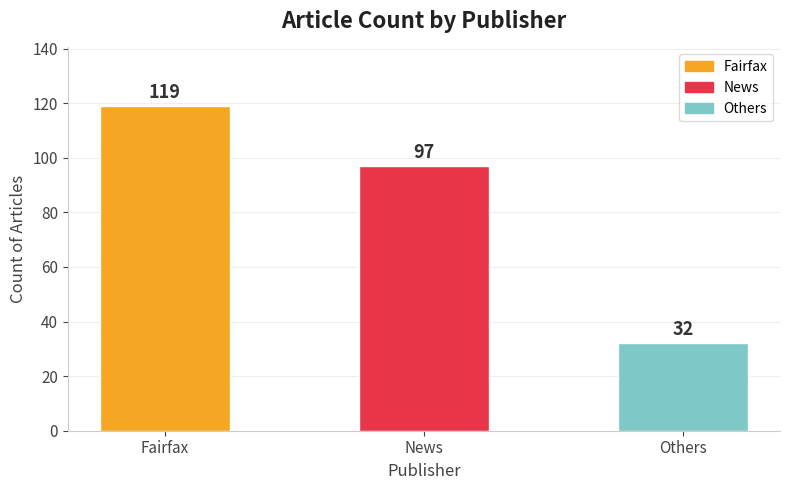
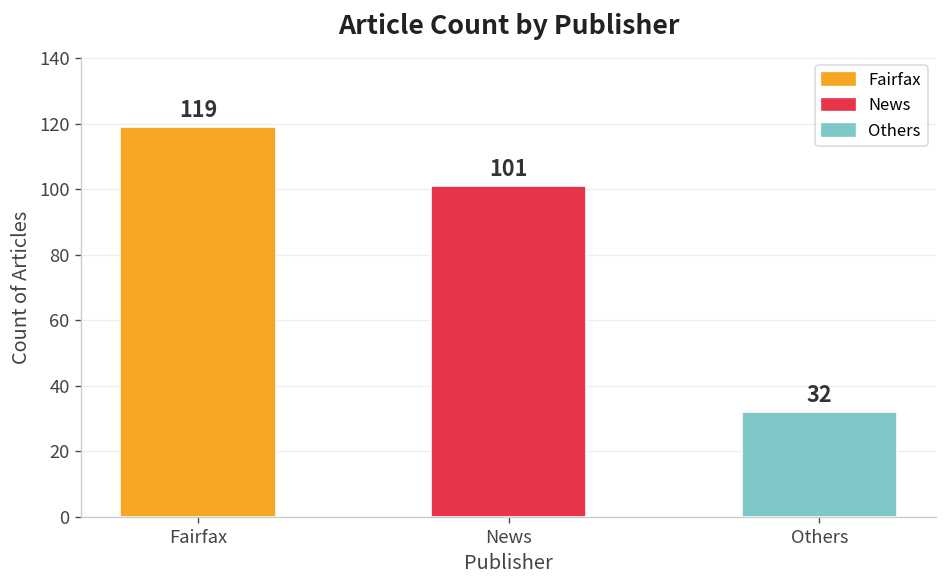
  {
    "Fairfax": 119,
-   "News": 97,
+   "News": 101,
    "Others": 32
  }
